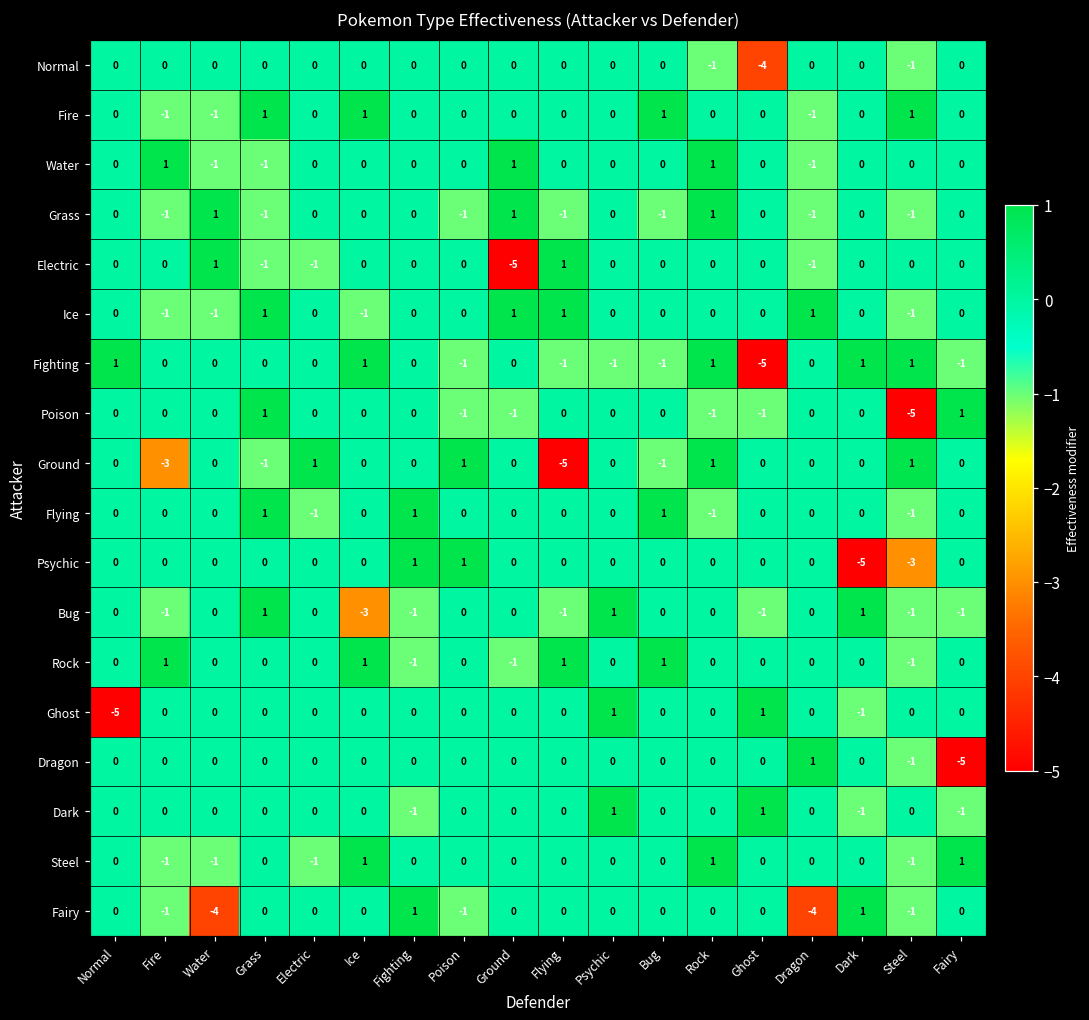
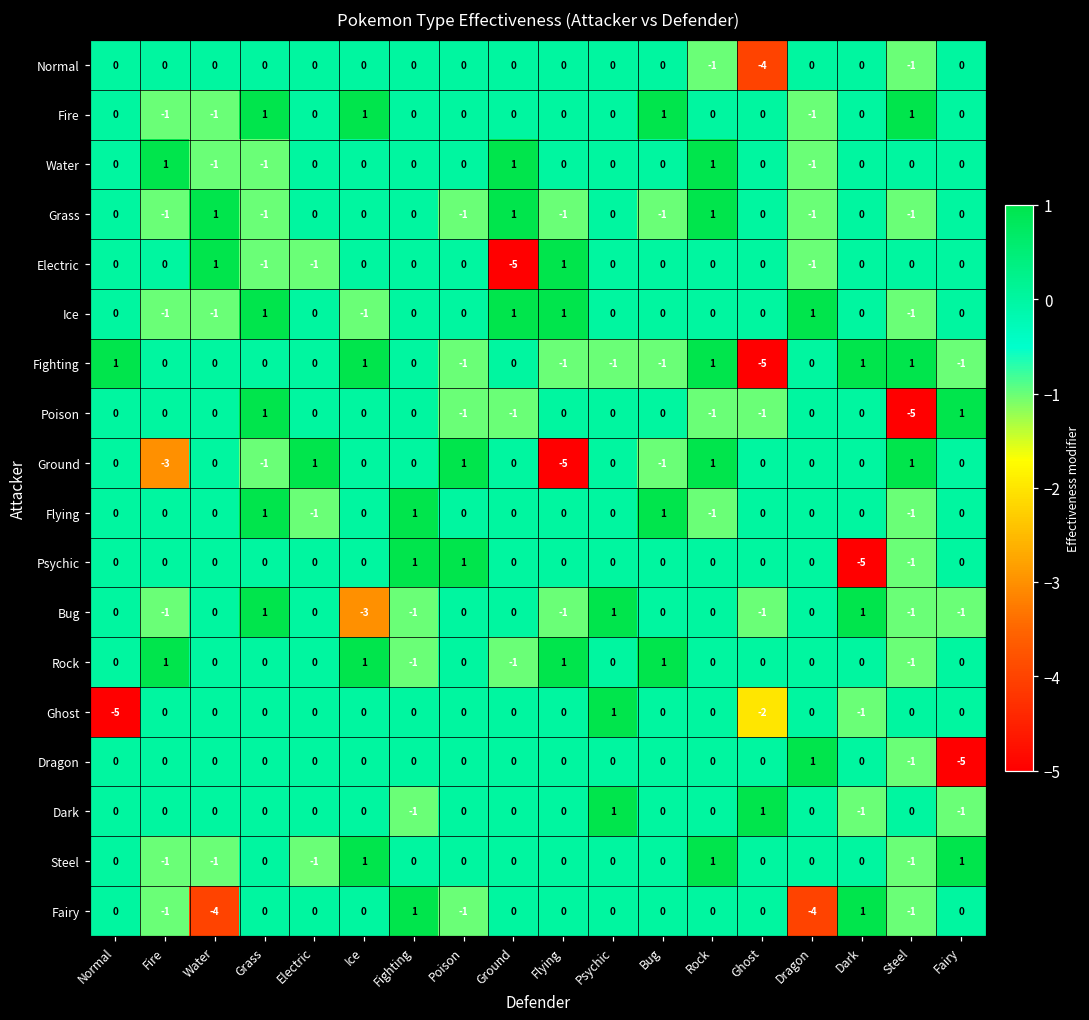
  {
    "Psychic": {
      "Normal": 0,
      "Fire": 0,
      "Water": 0,
      "Grass": 0,
      "Electric": 0,
      "Ice": 0,
      "Fighting": 1,
      "Poison": 1,
      "Ground": 0,
      "Flying": 0,
      "Psychic": 0,
      "Bug": 0,
      "Rock": 0,
      "Ghost": 0,
      "Dragon": 0,
      "Dark": -5,
-     "Steel": -3,
+     "Steel": -1,
      "Fairy": 0
    },
    "Ghost": {
      "Normal": -5,
      "Fire": 0,
      "Water": 0,
      "Grass": 0,
      "Electric": 0,
      "Ice": 0,
      "Fighting": 0,
      "Poison": 0,
      "Ground": 0,
      "Flying": 0,
      "Psychic": 1,
      "Bug": 0,
      "Rock": 0,
-     "Ghost": 1,
+     "Ghost": -2,
      "Dragon": 0,
      "Dark": -1,
      "Steel": 0,
      "Fairy": 0
    }
  }
